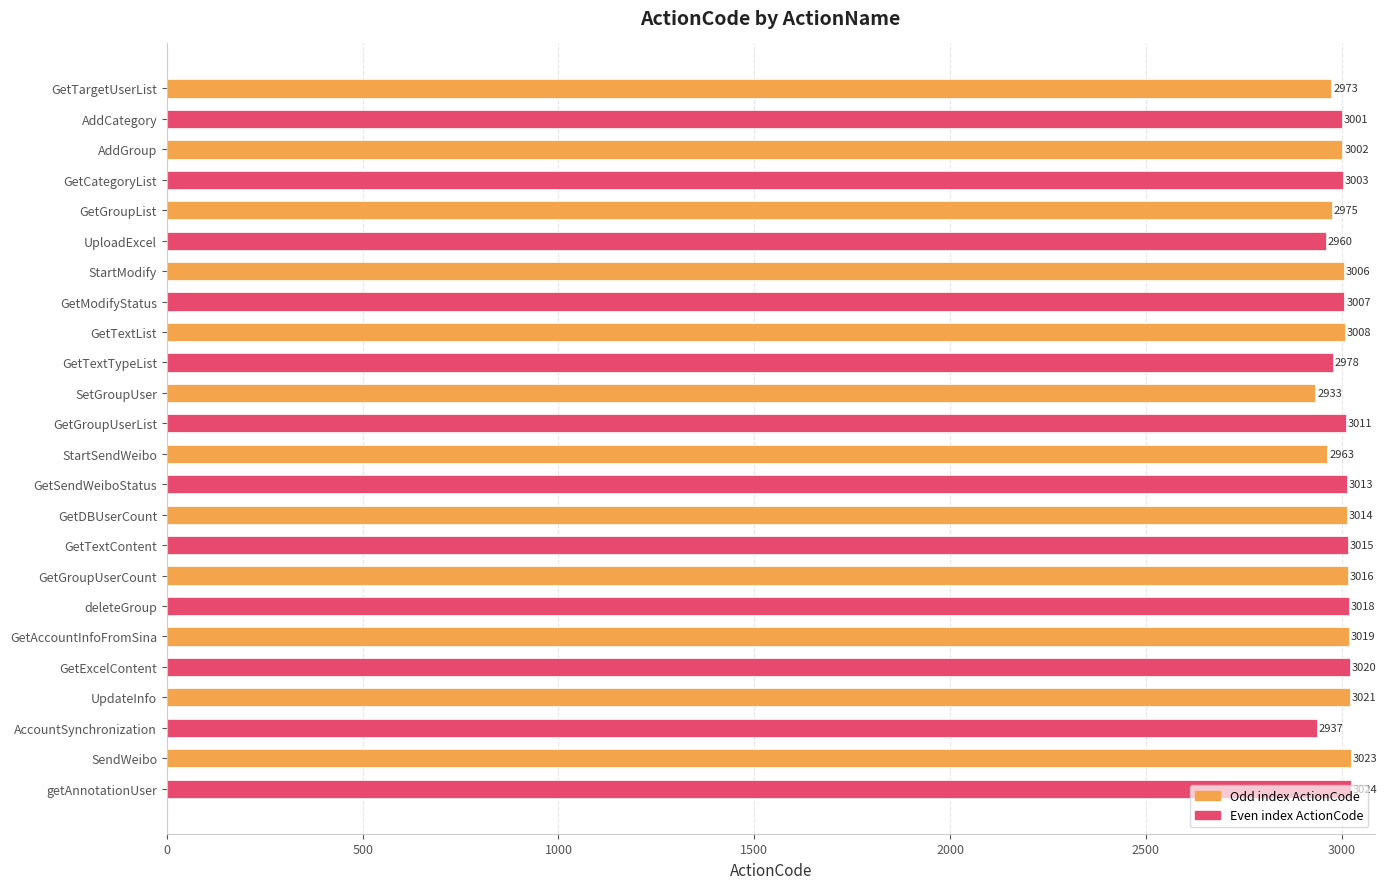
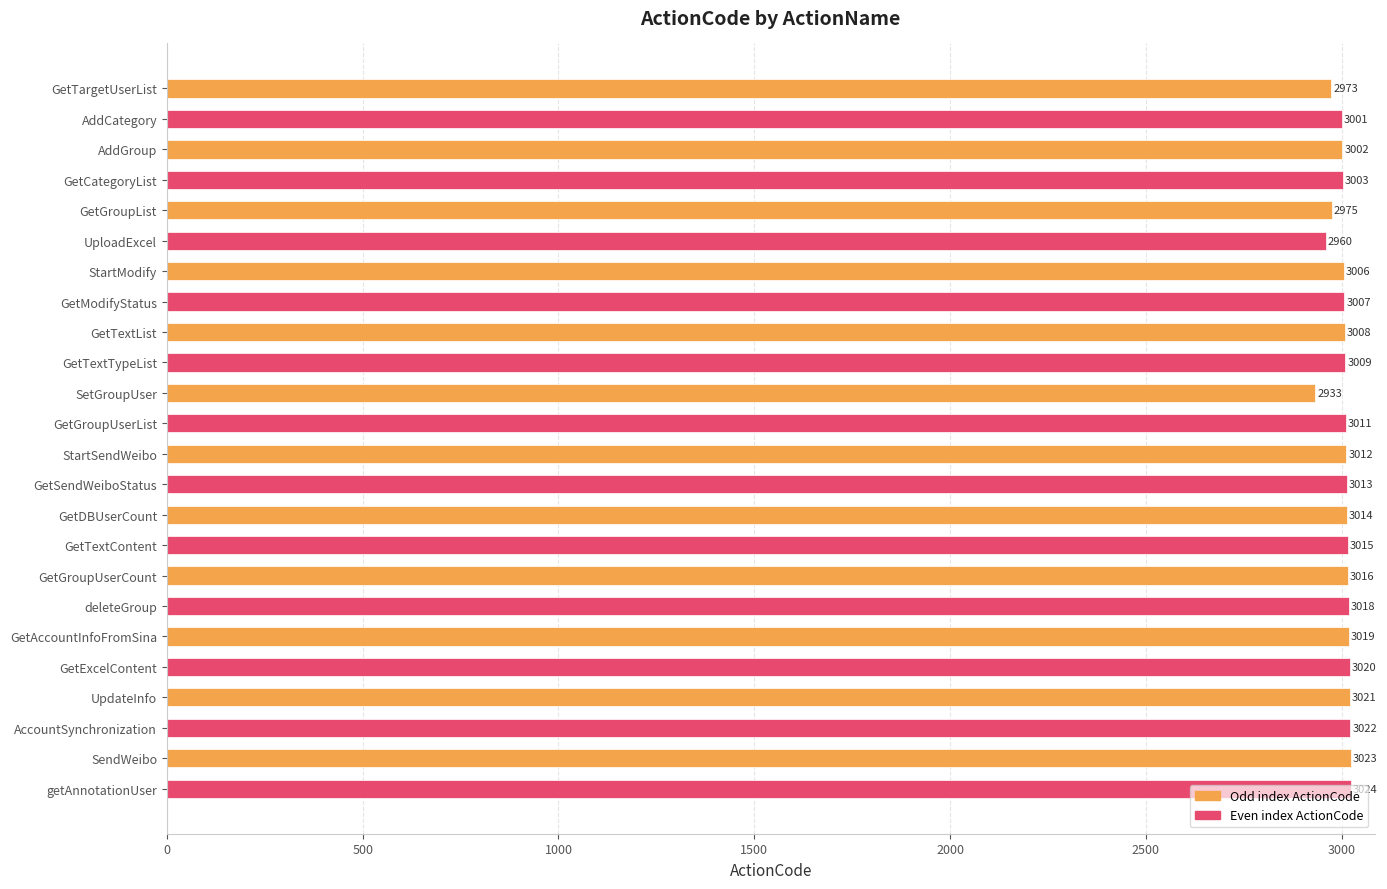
  {
    "GetTargetUserList": 2973,
    "AddCategory": 3001,
    "AddGroup": 3002,
    "GetCategoryList": 3003,
    "GetGroupList": 2975,
    "UploadExcel": 2960,
    "StartModify": 3006,
    "GetModifyStatus": 3007,
    "GetTextList": 3008,
-   "GetTextTypeList": 2978,
+   "GetTextTypeList": 3009,
    "SetGroupUser": 2933,
    "GetGroupUserList": 3011,
-   "StartSendWeibo": 2963,
+   "StartSendWeibo": 3012,
    "GetSendWeiboStatus": 3013,
    "GetDBUserCount": 3014,
    "GetTextContent": 3015,
    "GetGroupUserCount": 3016,
    "deleteGroup": 3018,
    "GetAccountInfoFromSina": 3019,
    "GetExcelContent": 3020,
    "UpdateInfo": 3021,
-   "AccountSynchronization": 2937,
+   "AccountSynchronization": 3022,
    "SendWeibo": 3023
  }
